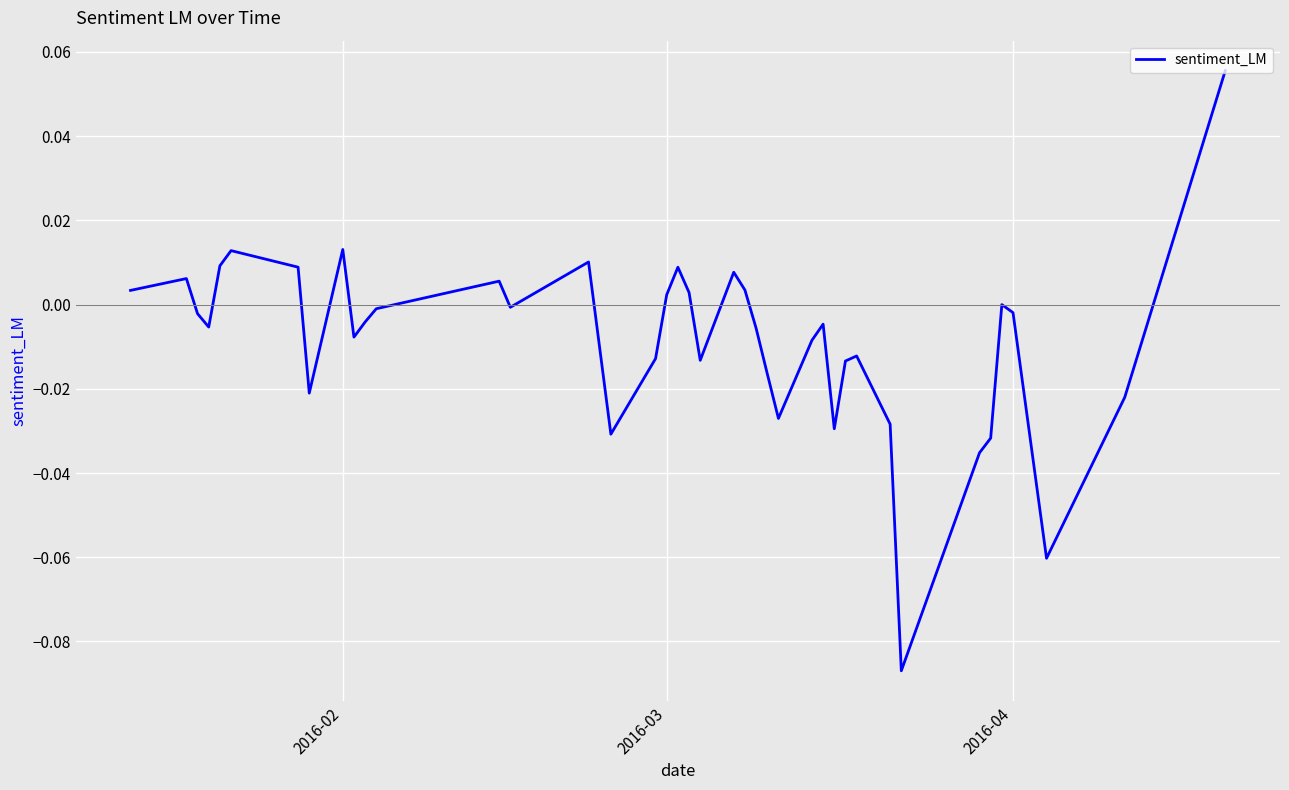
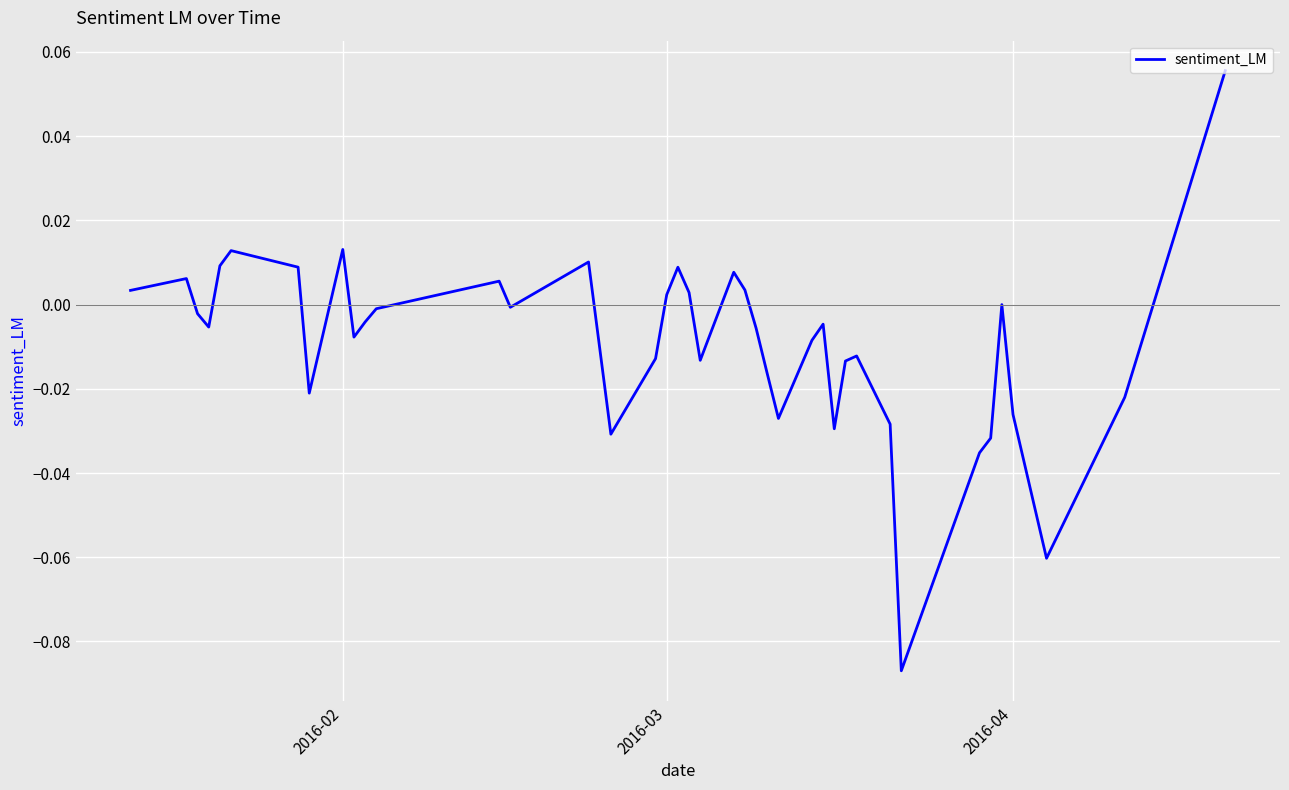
  {
    "2016-02": 0.013,
    "2016-03": 0.002,
-   "2016-04": -0.002
+   "2016-04": -0.026
  }
